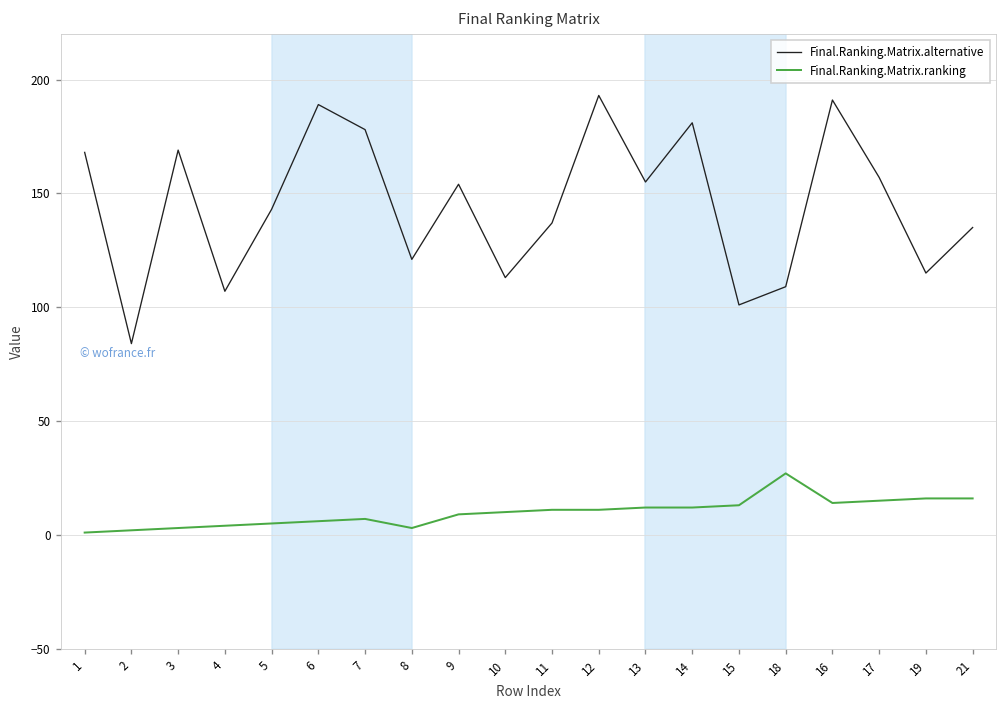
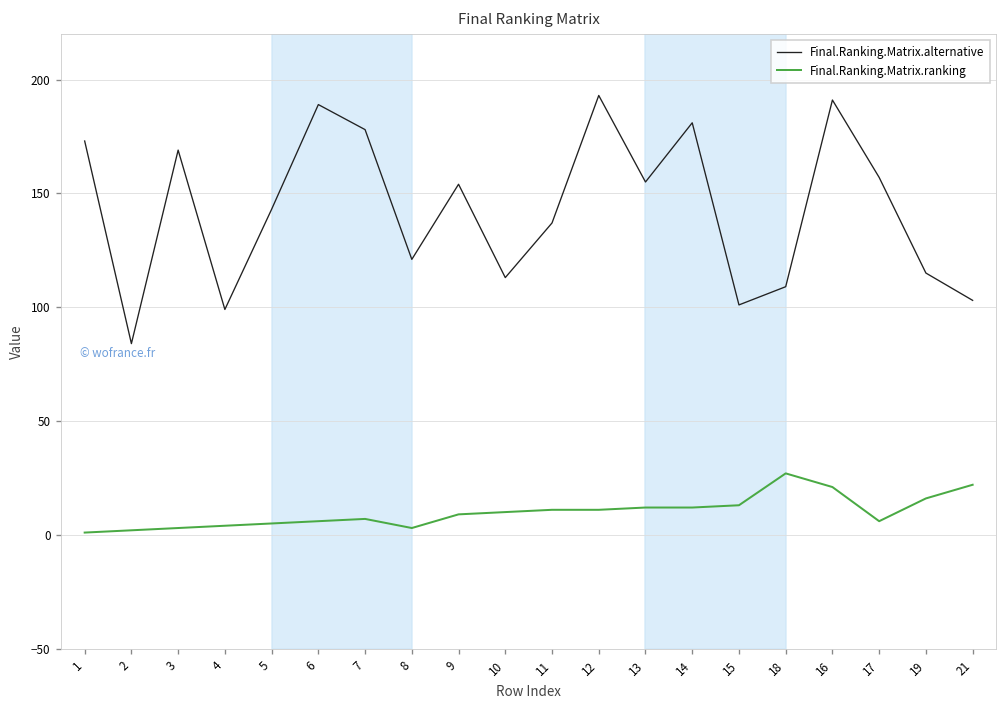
  {
    "Final.Ranking.Matrix.alternative": {
-     "1": 168,
+     "1": 173,
      "2": 84,
      "3": 169,
-     "4": 107,
+     "4": 99,
      "5": 143,
      "6": 189,
      "7": 178,
      "8": 121,
      "9": 154,
      "10": 113,
      "11": 137,
      "12": 193,
      "13": 155,
      "14": 181,
      "15": 101,
      "18": 109,
      "16": 191,
      "17": 157,
      "19": 115,
-     "21": 135
+     "21": 103
    },
    "Final.Ranking.Matrix.ranking": {
      "1": 1,
      "2": 2,
      "3": 3,
      "4": 4,
      "5": 5,
      "6": 6,
      "7": 7,
      "8": 3,
      "9": 9,
      "10": 10,
      "11": 11,
      "12": 11,
      "13": 12,
      "14": 12,
      "15": 13,
      "18": 27,
-     "16": 14,
-     "17": 15,
+     "16": 21,
+     "17": 6,
      "19": 16,
-     "21": 16
+     "21": 22
    }
  }
